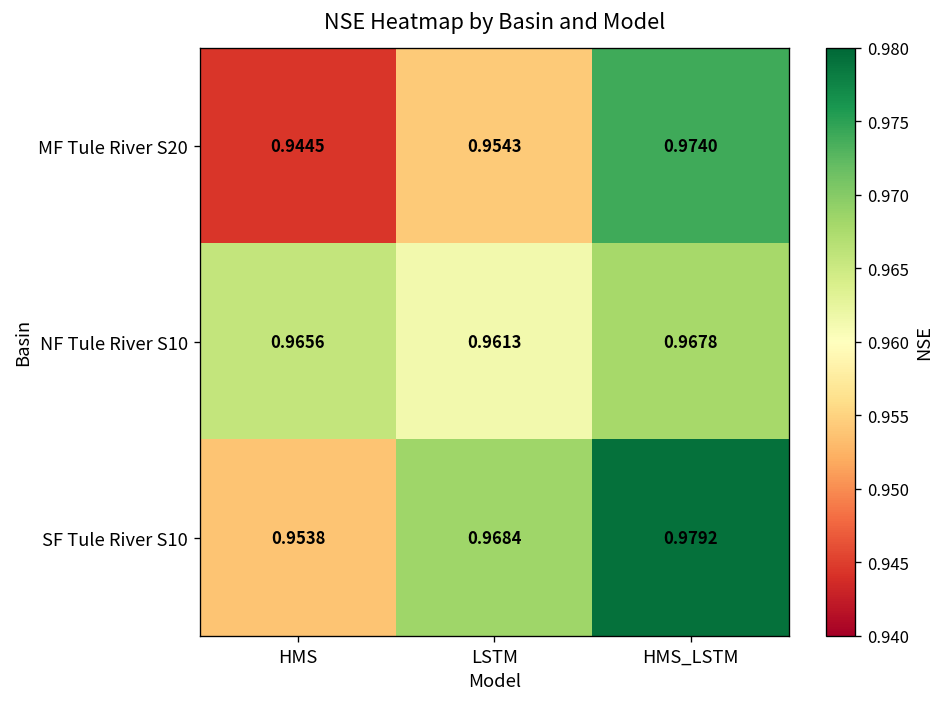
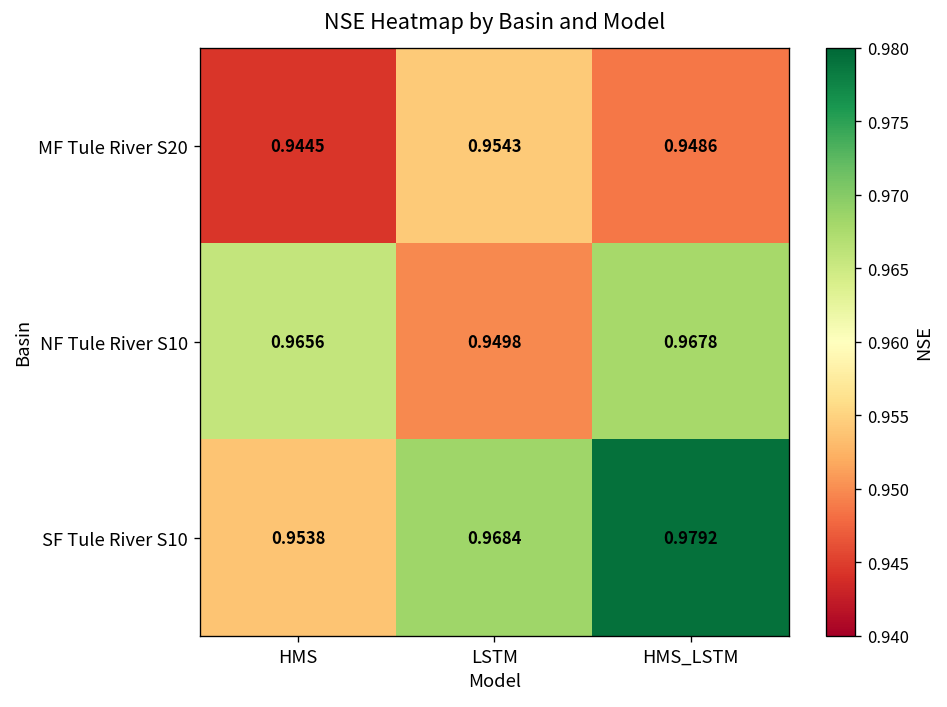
  {
    "MF Tule River S20": {
      "HMS": 0.9445,
      "LSTM": 0.9543,
-     "HMS_LSTM": 0.9740
+     "HMS_LSTM": 0.9486
    },
    "NF Tule River S10": {
      "HMS": 0.9656,
-     "LSTM": 0.9613,
+     "LSTM": 0.9498,
      "HMS_LSTM": 0.9678
    },
    "SF Tule River S10": {
      "HMS": 0.9538,
      "LSTM": 0.9684,
      "HMS_LSTM": 0.9792
    }
  }
